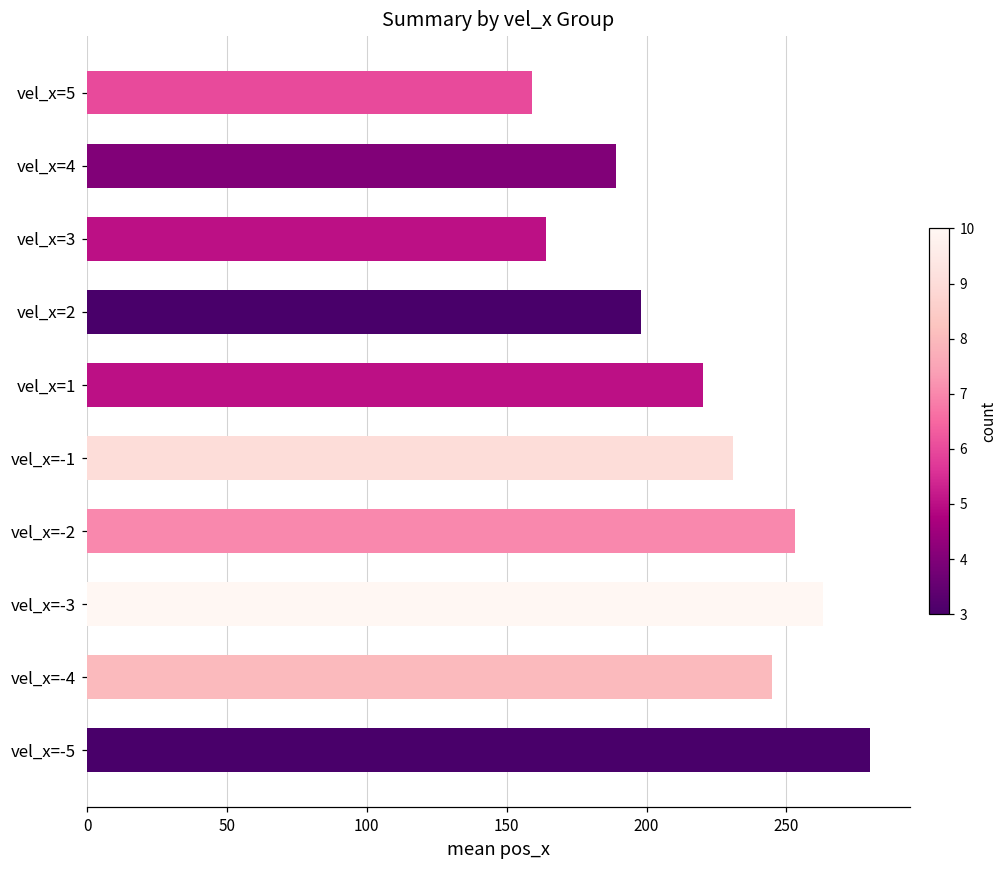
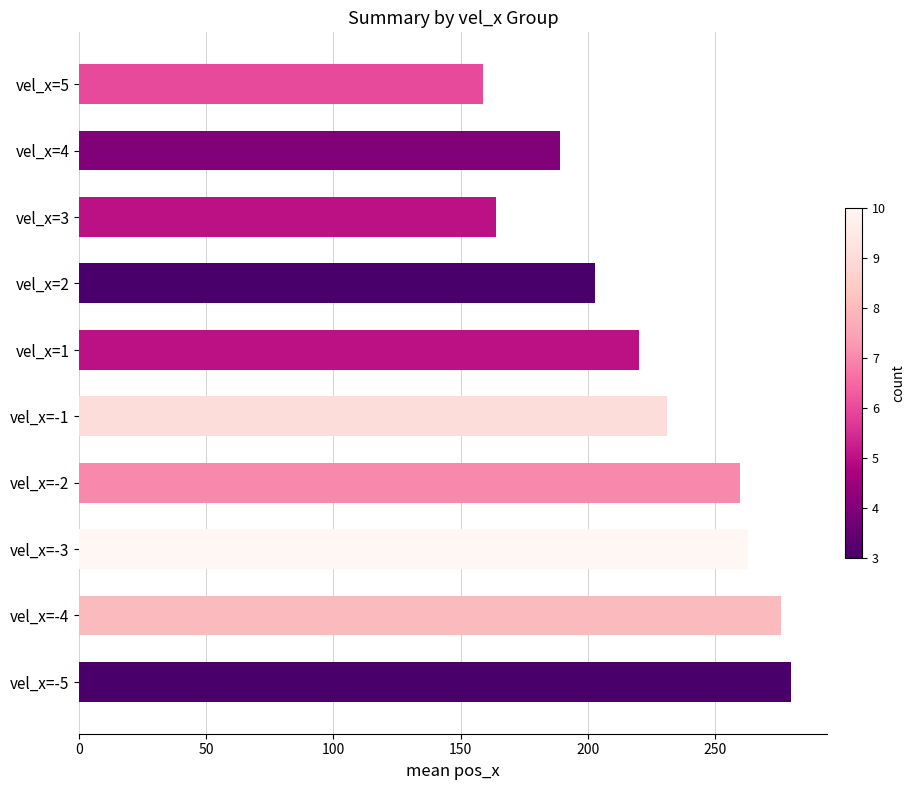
  {
    "vel_x=5": 159,
    "vel_x=4": 189,
    "vel_x=3": 164,
-   "vel_x=2": 198,
+   "vel_x=2": 203,
    "vel_x=1": 220,
    "vel_x=-1": 231,
-   "vel_x=-2": 253,
+   "vel_x=-2": 260,
    "vel_x=-3": 263,
-   "vel_x=-4": 245,
+   "vel_x=-4": 276,
    "vel_x=-5": 280
  }
